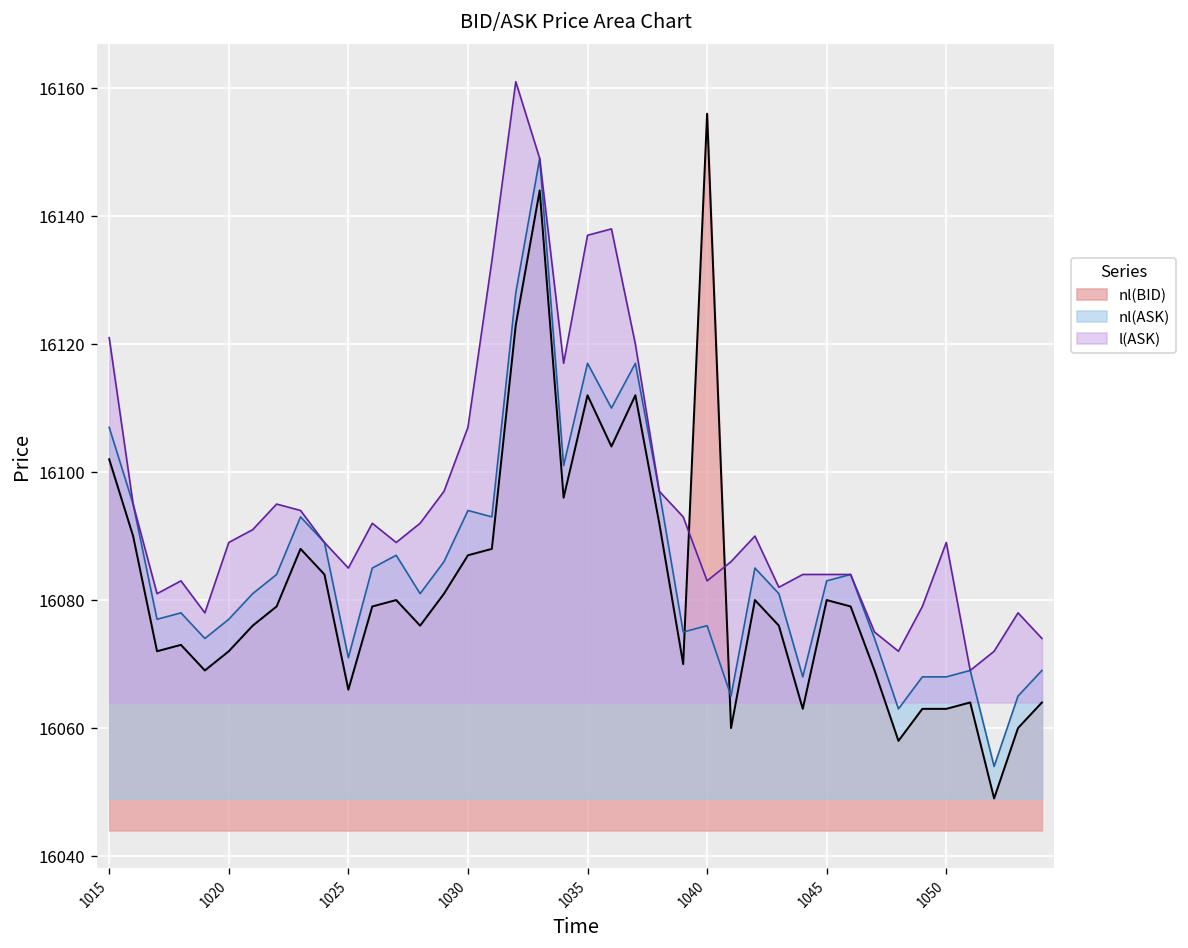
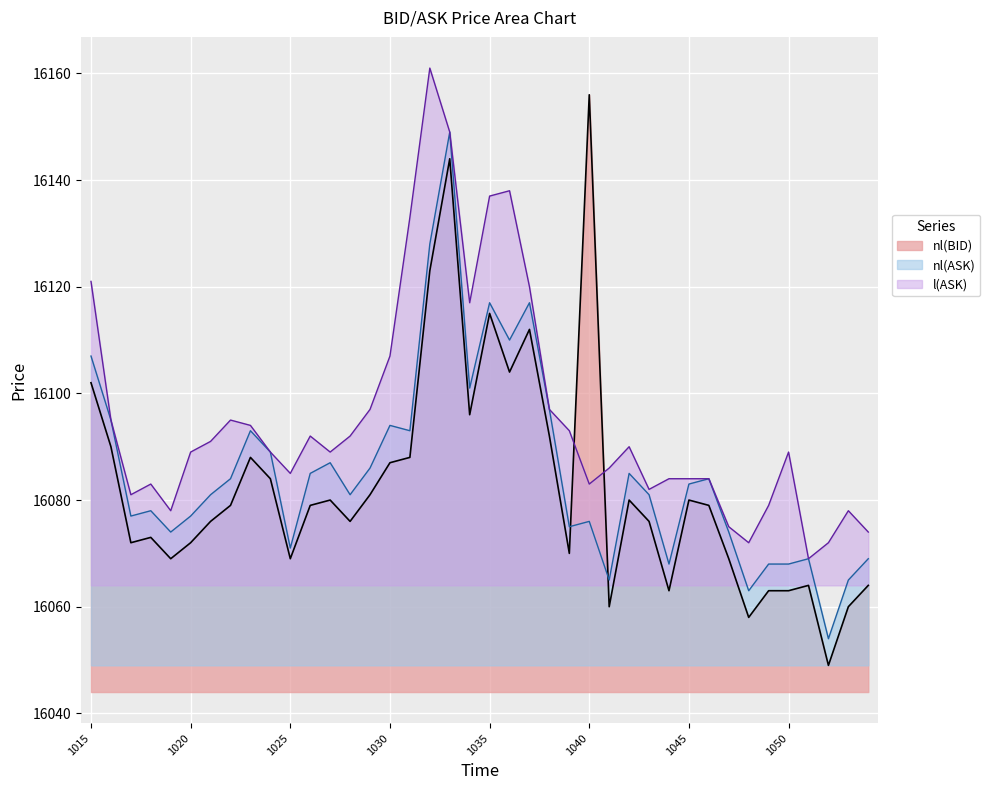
  {
    "nl(BID)": {
      "1015": 16102,
      "1020": 16072,
-     "1025": 16066,
+     "1025": 16069,
      "1030": 16087,
-     "1035": 16112,
+     "1035": 16115,
      "1040": 16156,
      "1045": 16080,
      "1050": 16063
    }
  }
